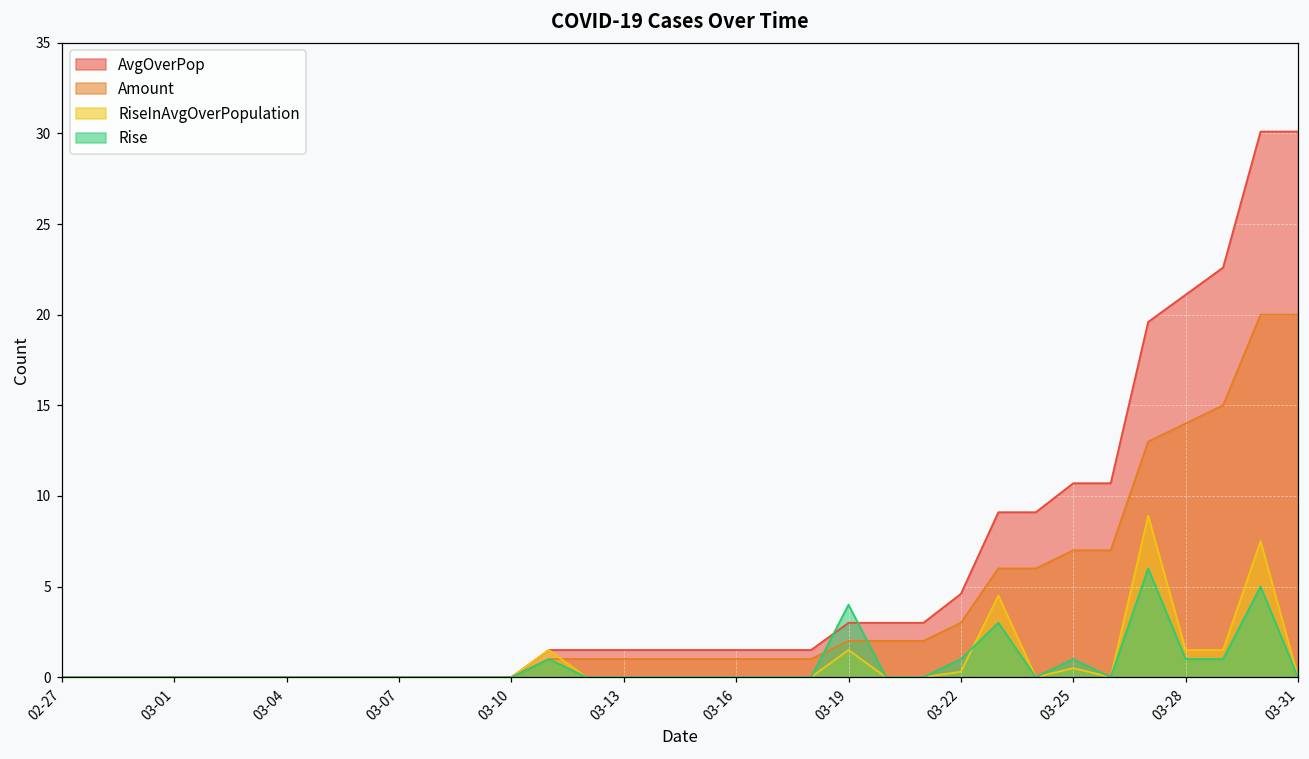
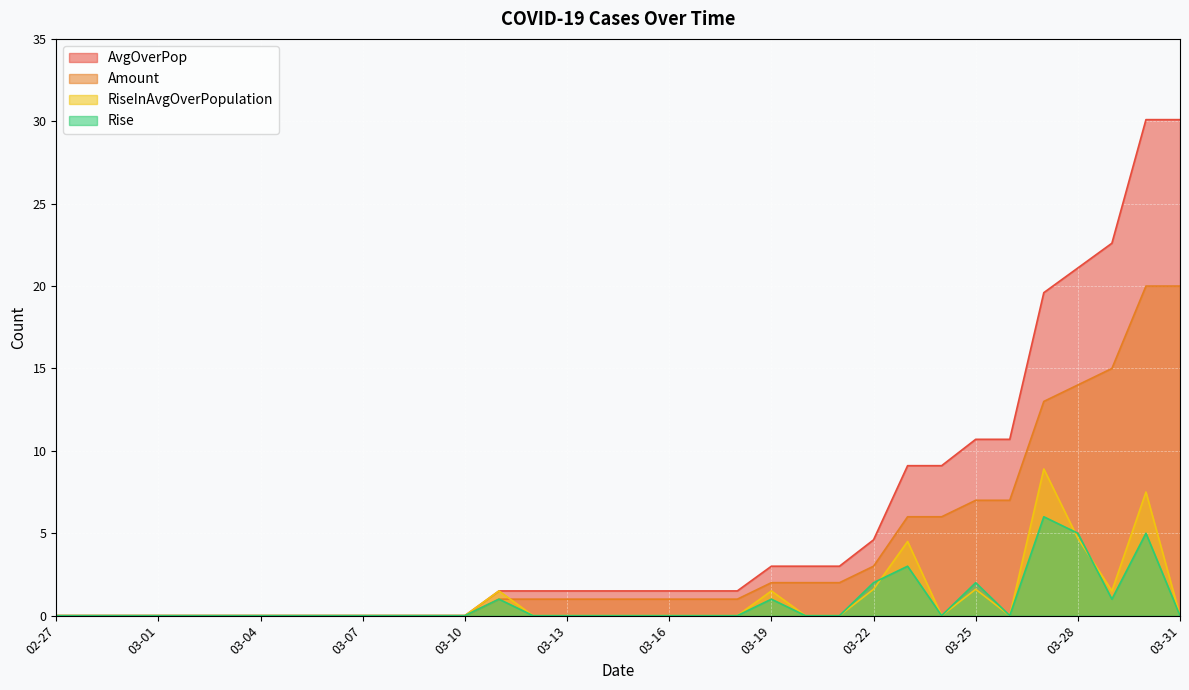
  {
    "RiseInAvgOverPopulation": {
      "03-19": 1.5,
-     "03-22": 0.3,
-     "03-25": 0.5,
-     "03-28": 1.5
+     "03-22": 1.6,
+     "03-25": 1.6,
+     "03-28": 4.7
    },
    "Rise": {
-     "03-19": 4,
-     "03-22": 1,
-     "03-25": 1,
-     "03-28": 1
+     "03-19": 1,
+     "03-22": 2,
+     "03-25": 2,
+     "03-28": 5
    }
  }
